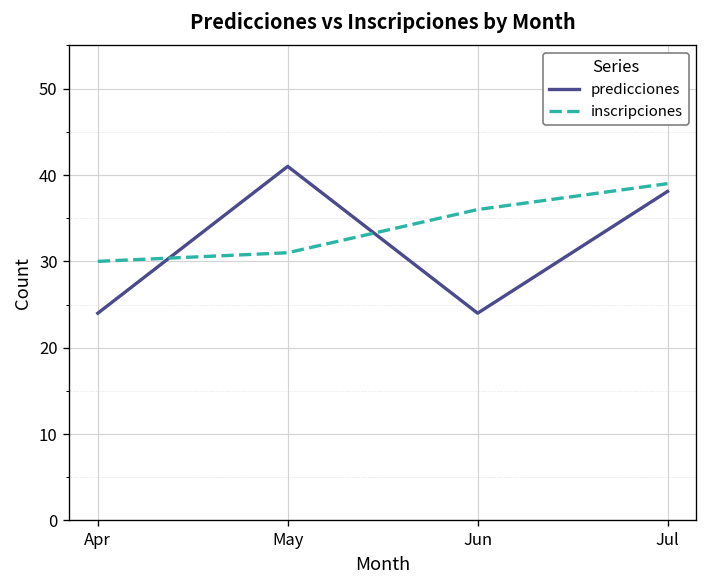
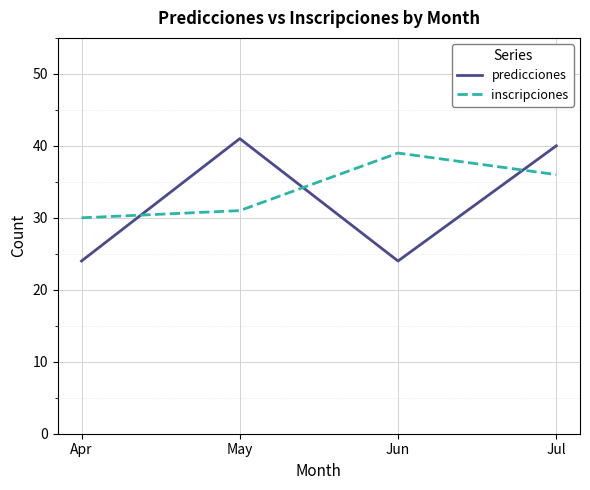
  {
    "predicciones": {
      "Apr": 24,
      "May": 41,
      "Jun": 24,
-     "Jul": 38
+     "Jul": 40
    },
    "inscripciones": {
      "Apr": 30,
      "May": 31,
-     "Jun": 36,
-     "Jul": 39
+     "Jun": 39,
+     "Jul": 36
    }
  }
